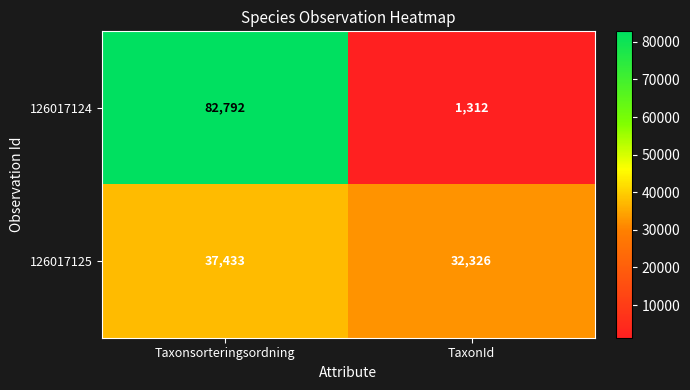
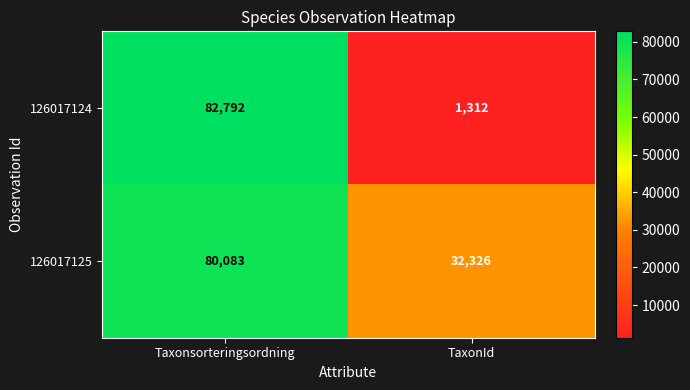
  {
    "126017124": {
      "Taxonsorteringsordning": "82,792",
      "TaxonId": "1,312"
    },
    "126017125": {
-     "Taxonsorteringsordning": "37,433",
+     "Taxonsorteringsordning": "80,083",
      "TaxonId": "32,326"
    }
  }
